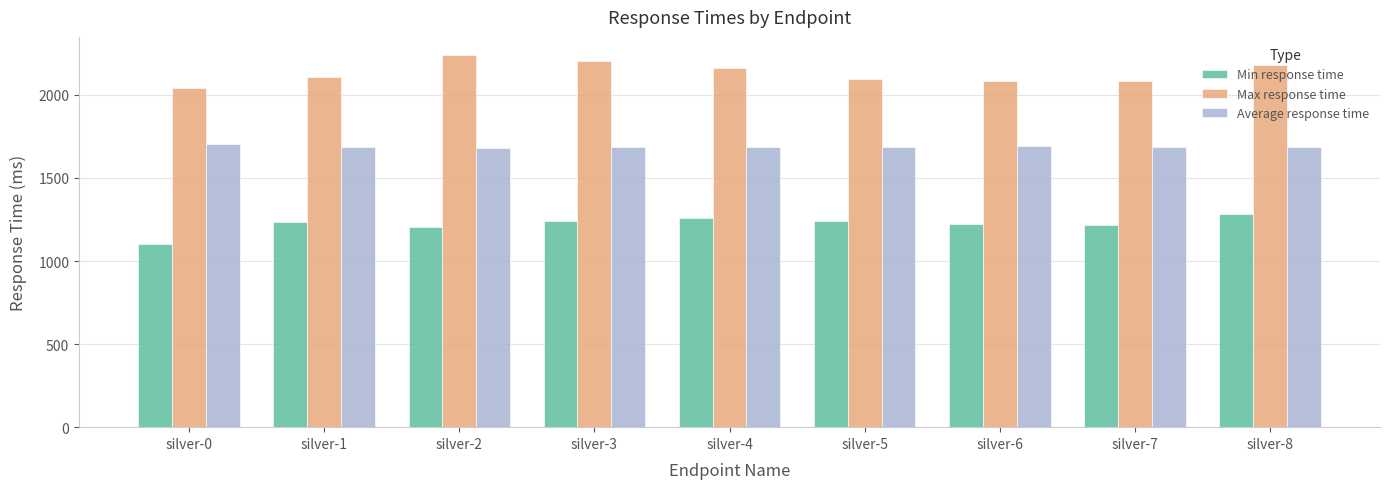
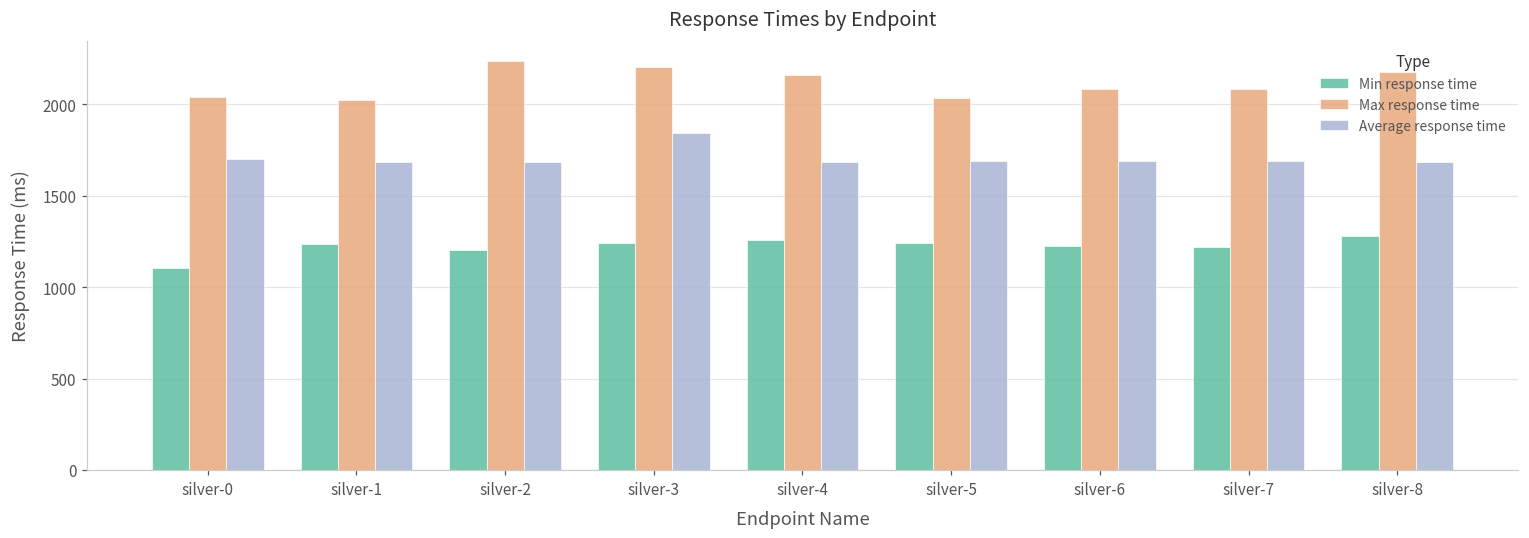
  {
    "Min response time": {
      "silver-0": 1100,
      "silver-1": 1240,
      "silver-2": 1200,
      "silver-3": 1240,
      "silver-4": 1260,
      "silver-5": 1240,
      "silver-6": 1220,
      "silver-7": 1220,
      "silver-8": 1280
    },
    "Max response time": {
      "silver-0": 2040,
-     "silver-1": 2110,
+     "silver-1": 2030,
      "silver-2": 2240,
      "silver-3": 2210,
      "silver-4": 2160,
-     "silver-5": 2100,
+     "silver-5": 2040,
      "silver-6": 2090,
      "silver-7": 2080,
      "silver-8": 2180
    },
    "Average response time": {
      "silver-0": 1700,
      "silver-1": 1690,
      "silver-2": 1680,
-     "silver-3": 1680,
+     "silver-3": 1840,
      "silver-4": 1690,
      "silver-5": 1690,
      "silver-6": 1690,
      "silver-7": 1690,
      "silver-8": 1680
    }
  }
